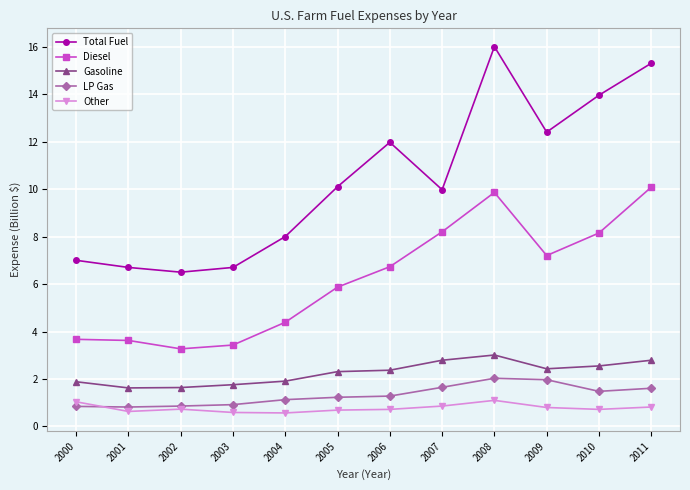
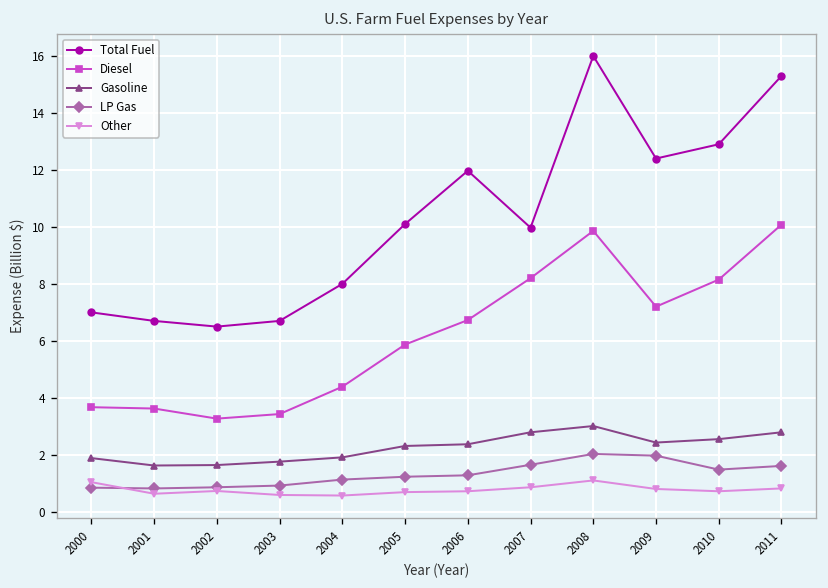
  {
    "Total Fuel": {
      "2000": 7.0,
      "2001": 6.7,
      "2002": 6.5,
      "2003": 6.7,
      "2004": 8.0,
      "2005": 10.1,
      "2006": 12.0,
      "2007": 10.0,
      "2008": 16.0,
      "2009": 12.4,
-     "2010": 14.0,
+     "2010": 12.9,
      "2011": 15.3
    },
    "Other": {
      "2000": 1.0,
      "2001": 0.6,
      "2002": 0.7,
      "2003": 0.6,
      "2004": 0.6,
      "2005": 0.7,
      "2006": 0.7,
      "2007": 0.9,
      "2008": 1.1,
      "2009": 0.8,
      "2010": 0.7,
      "2011": 0.8
    }
  }
